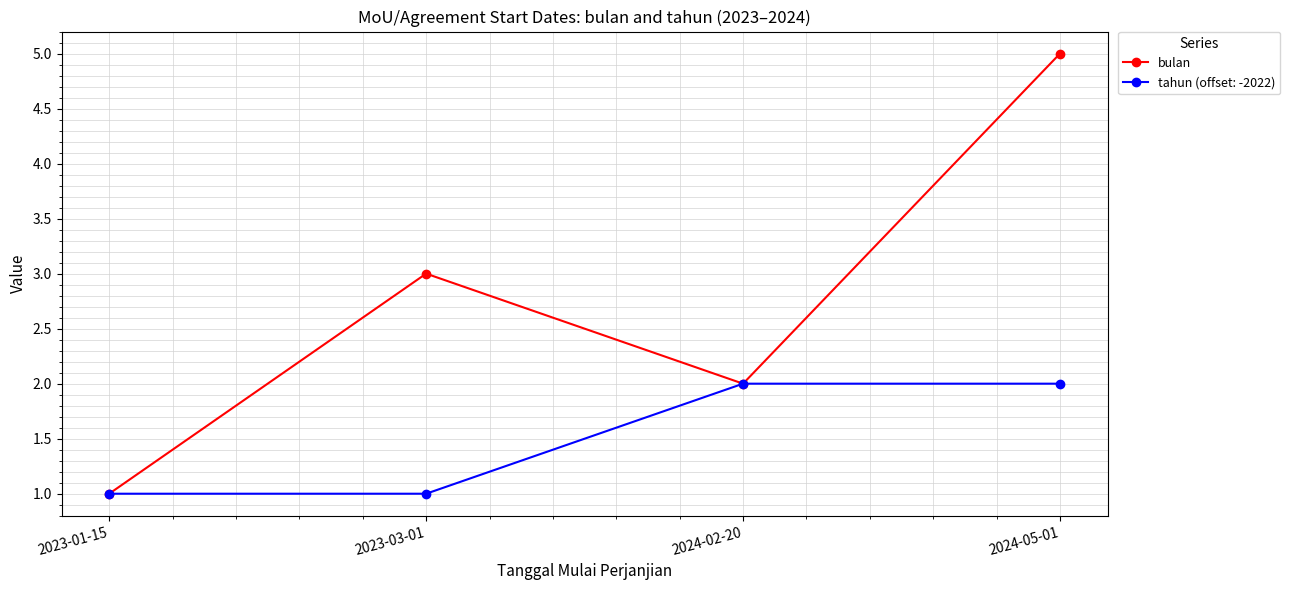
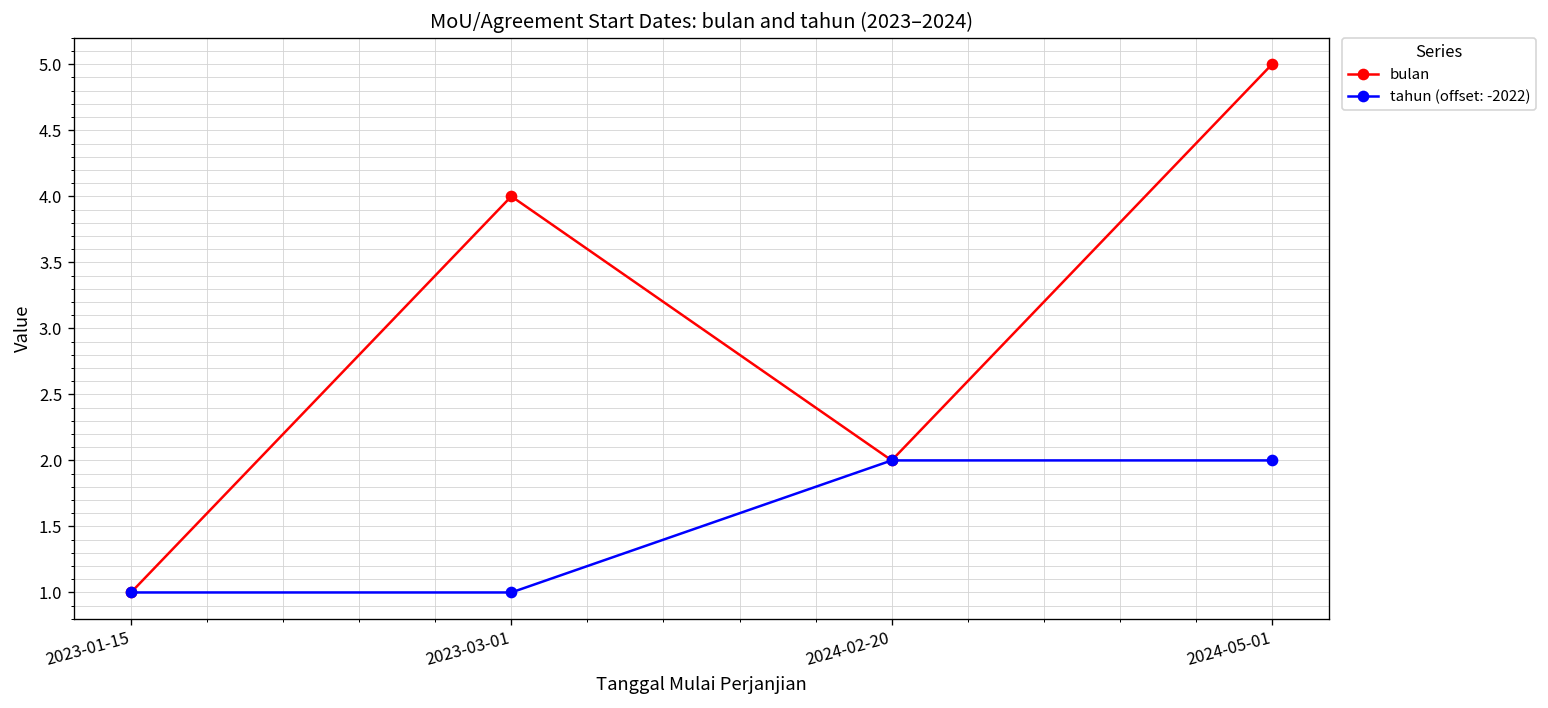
  {
    "bulan": {
-     "2023-03-01": 3,
+     "2023-03-01": 4,
      "2024-05-01": 5
    },
    "tahun (offset: -2022)": {
      "2023-03-01": 1,
      "2024-05-01": 2
    }
  }
